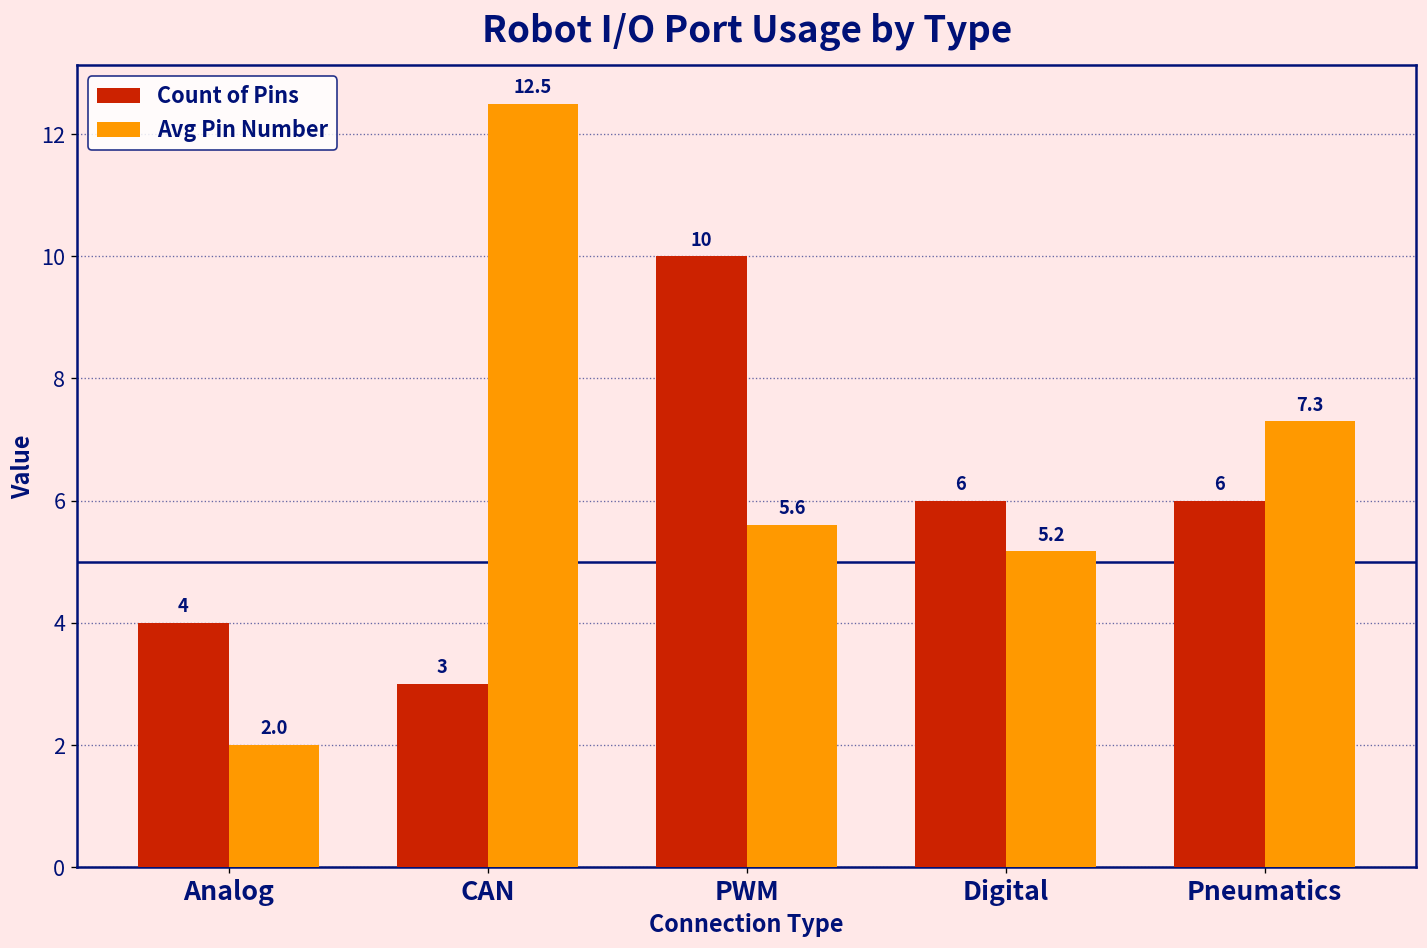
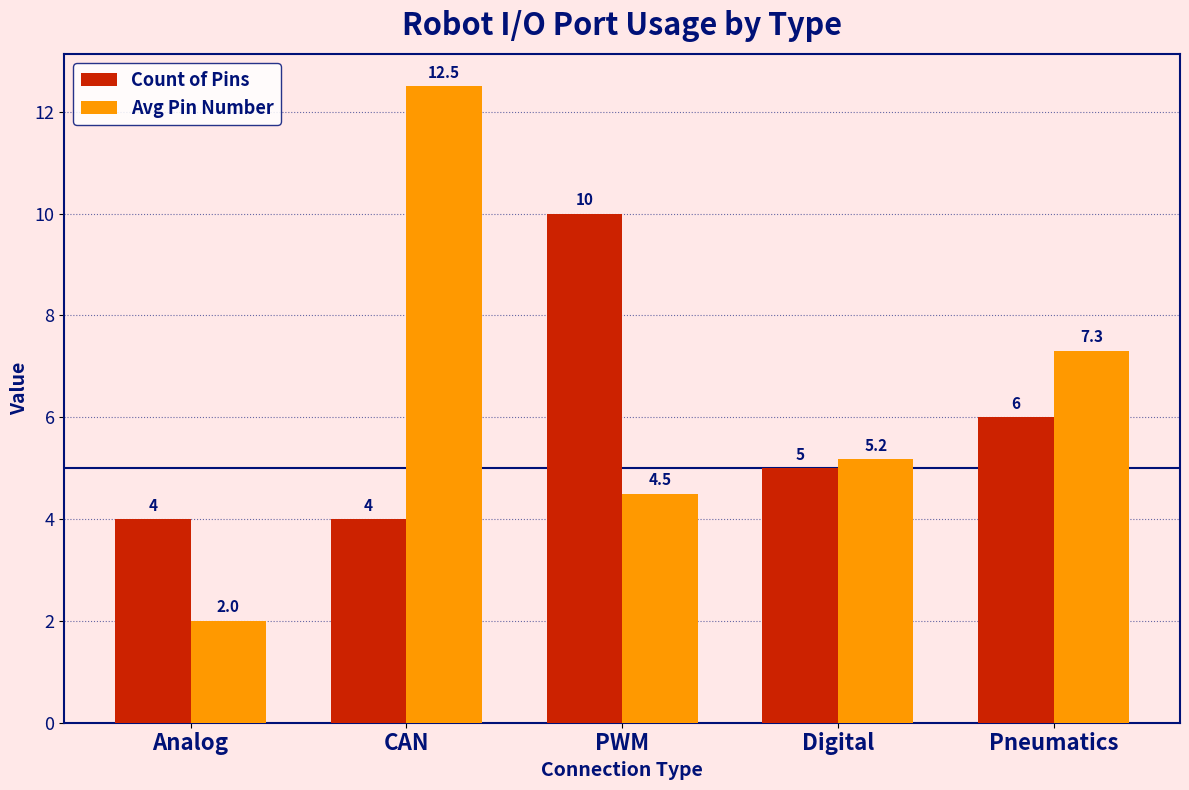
  {
    "Count of Pins": {
      "Analog": 4,
-     "CAN": 3,
+     "CAN": 4,
      "PWM": 10,
-     "Digital": 6,
+     "Digital": 5,
      "Pneumatics": 6
    },
    "Avg Pin Number": {
      "Analog": 2.0,
      "CAN": 12.5,
-     "PWM": 5.6,
+     "PWM": 4.5,
      "Digital": 5.2,
      "Pneumatics": 7.3
    }
  }
